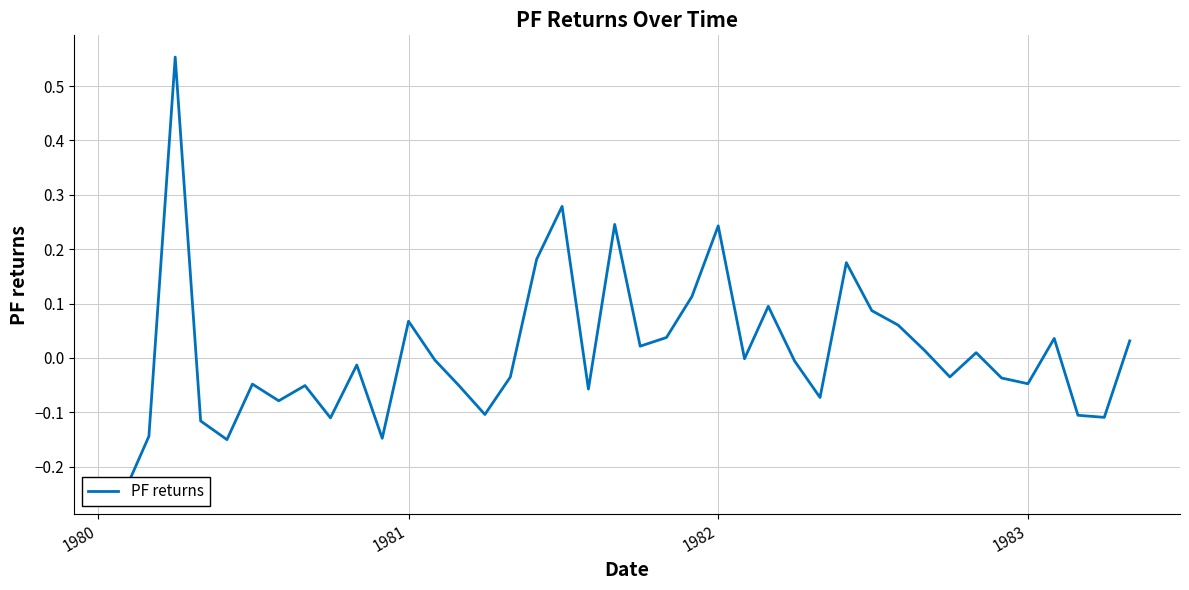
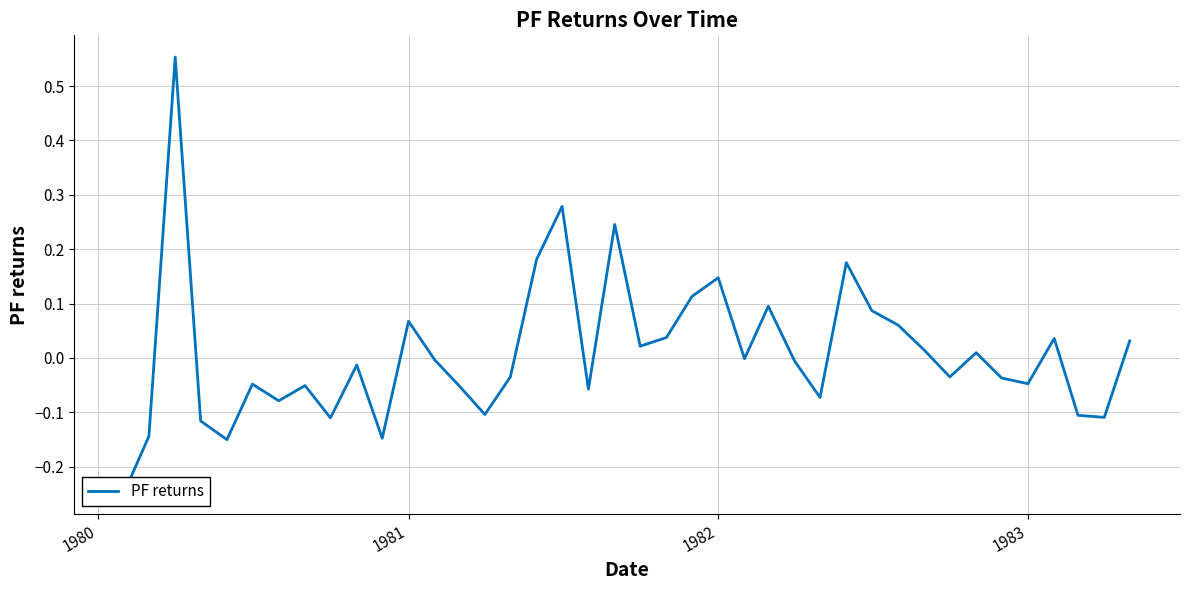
  {
    "1981": 0.07,
-   "1982": 0.24,
+   "1982": 0.15,
    "1983": -0.05
  }
